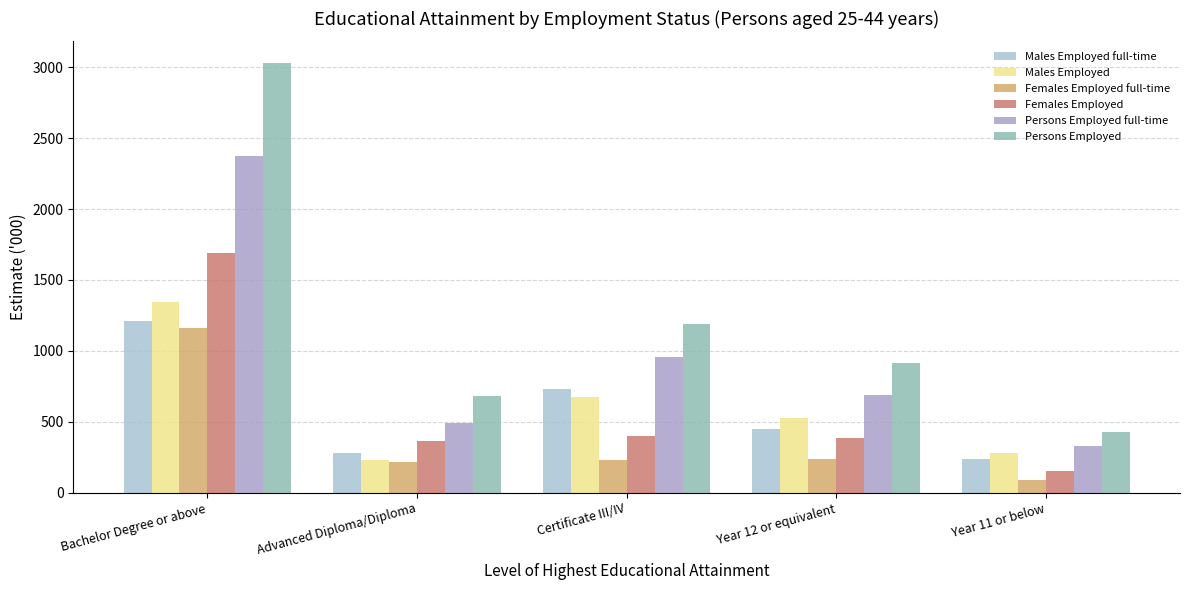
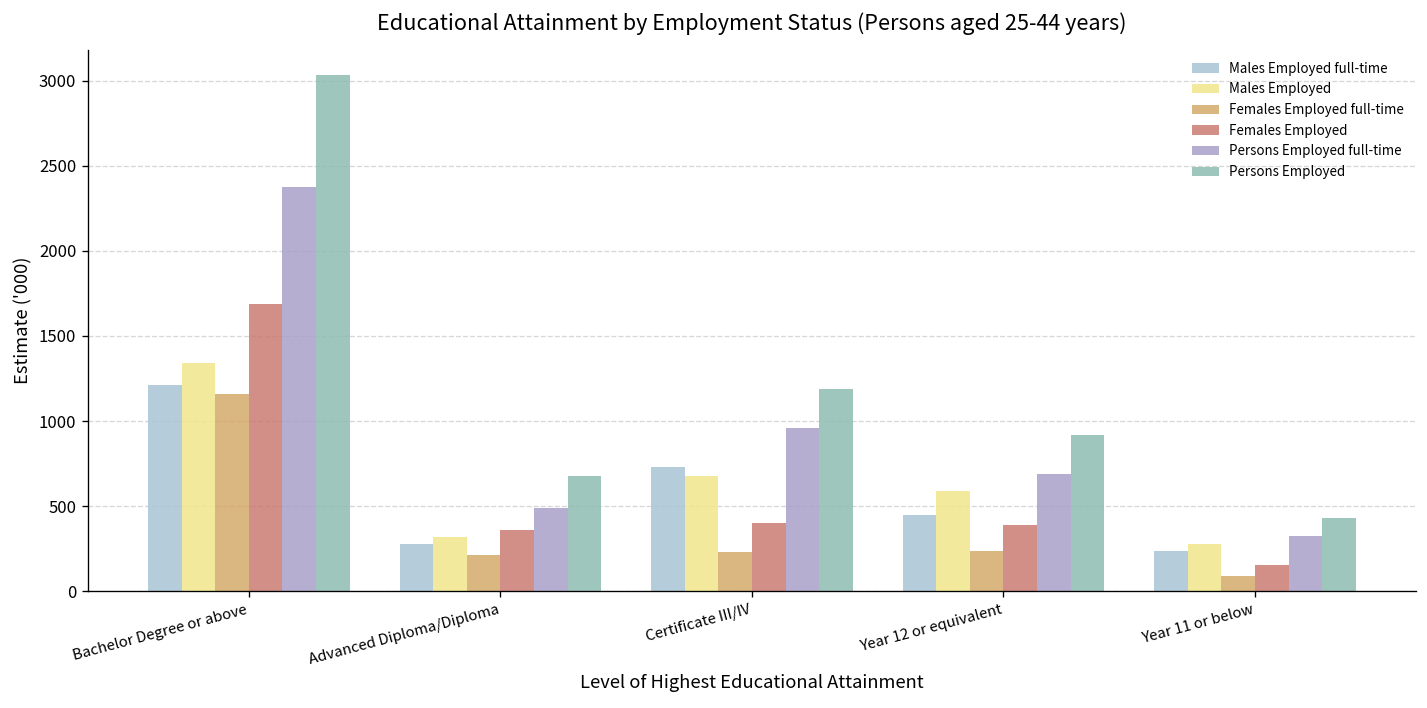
  {
    "Males Employed": {
      "Bachelor Degree or above": 1340,
-     "Advanced Diploma/Diploma": 230,
+     "Advanced Diploma/Diploma": 320,
      "Certificate III/IV": 680,
-     "Year 12 or equivalent": 530,
+     "Year 12 or equivalent": 590,
      "Year 11 or below": 280
    }
  }
